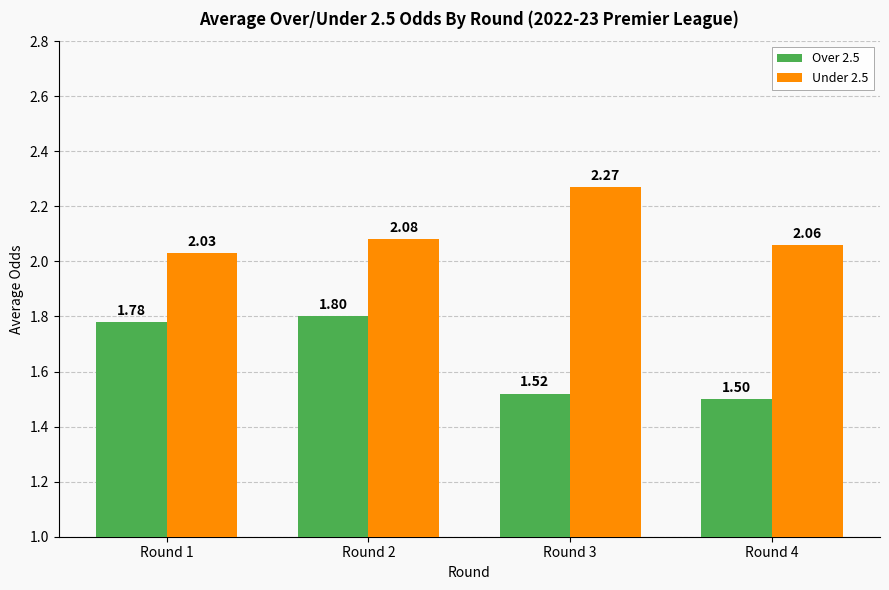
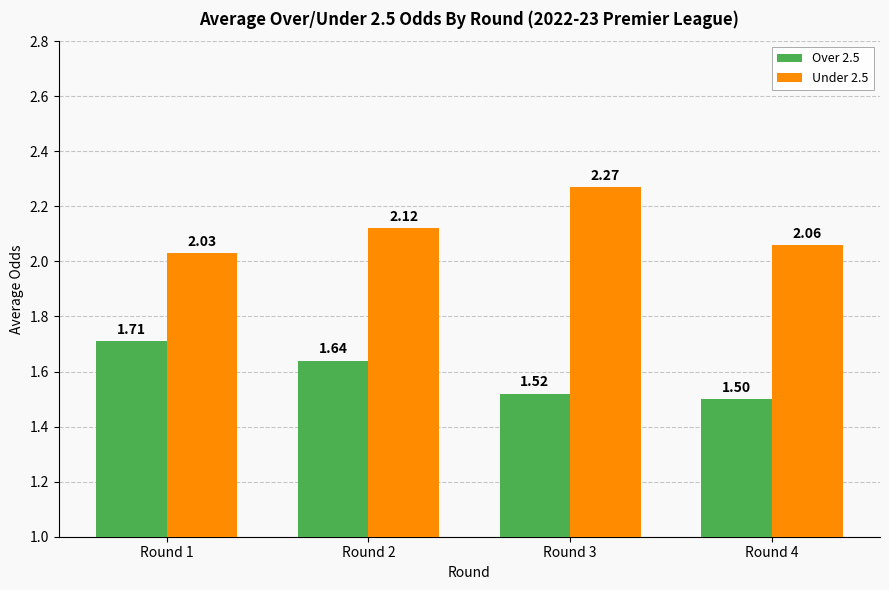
  {
    "Over 2.5": {
-     "Round 1": 1.78,
-     "Round 2": 1.80,
+     "Round 1": 1.71,
+     "Round 2": 1.64,
      "Round 3": 1.52,
      "Round 4": 1.50
    },
    "Under 2.5": {
      "Round 1": 2.03,
-     "Round 2": 2.08,
+     "Round 2": 2.12,
      "Round 3": 2.27,
      "Round 4": 2.06
    }
  }
